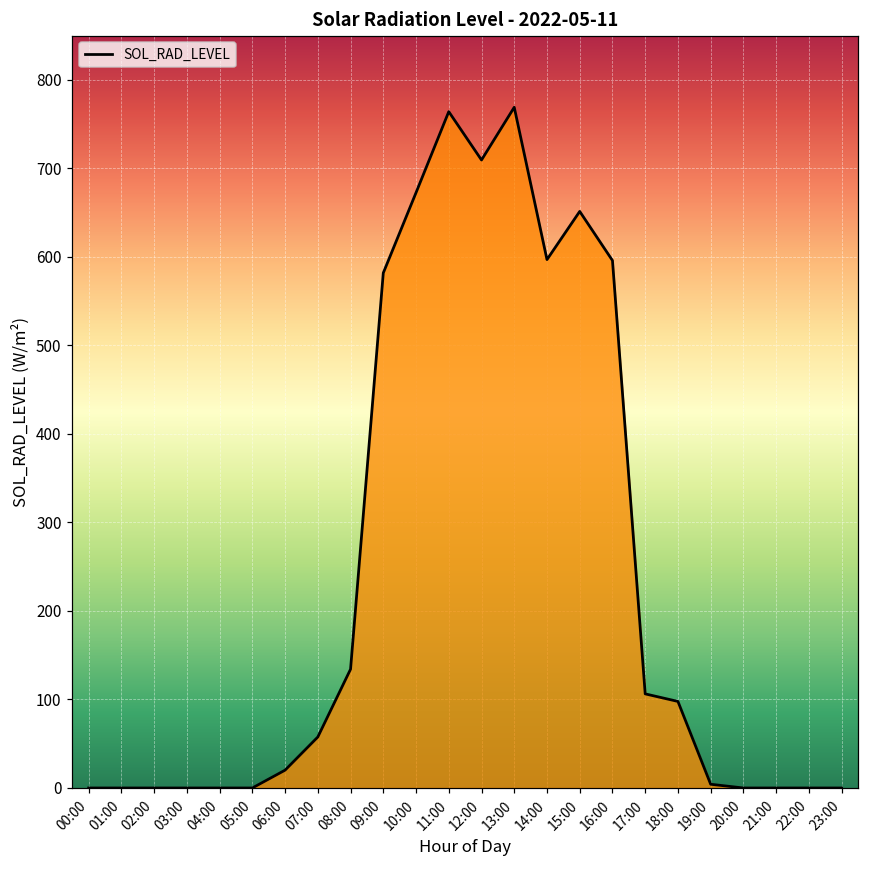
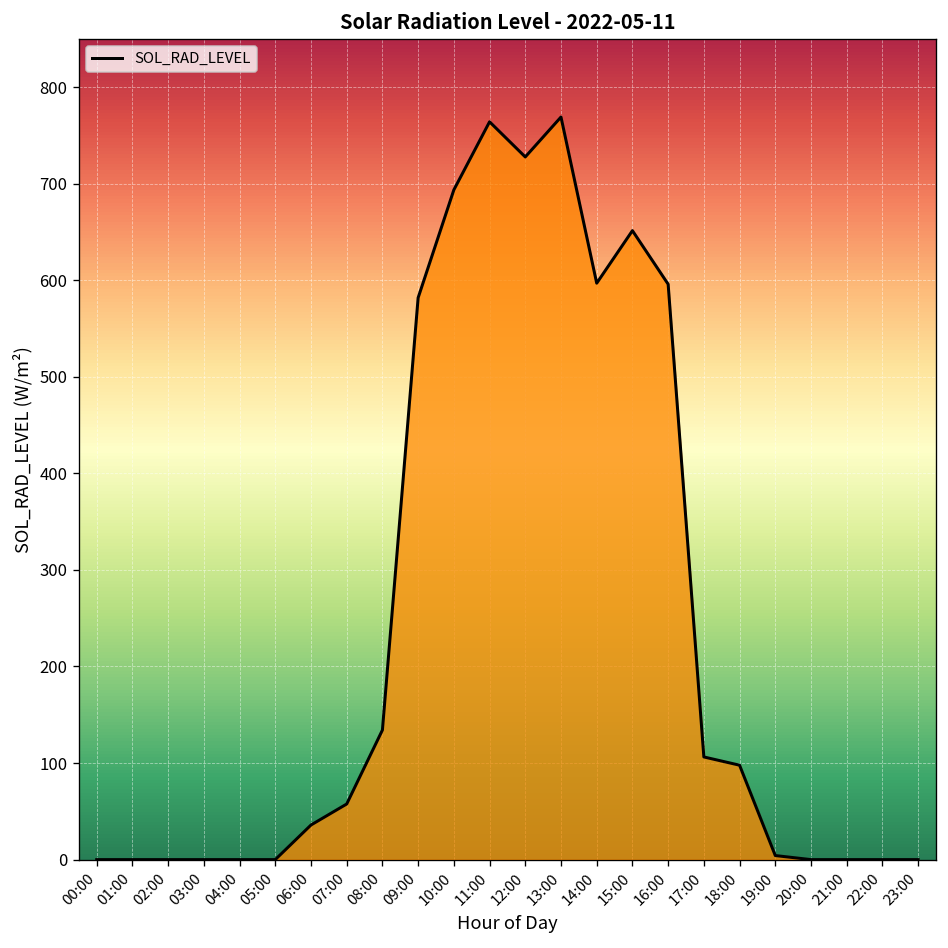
  {
    "00:00": 0,
    "01:00": 0,
    "02:00": 0,
    "03:00": 0,
    "04:00": 0,
    "05:00": 0,
-   "06:00": 20,
+   "06:00": 40,
    "07:00": 60,
    "08:00": 130,
    "09:00": 580,
-   "10:00": 670,
+   "10:00": 690,
    "11:00": 760,
-   "12:00": 710,
+   "12:00": 730,
    "13:00": 770,
    "14:00": 600,
    "15:00": 650,
    "16:00": 600,
    "17:00": 110,
    "18:00": 100,
    "19:00": 0,
    "20:00": 0,
    "21:00": 0,
    "22:00": 0,
    "23:00": 0
  }
